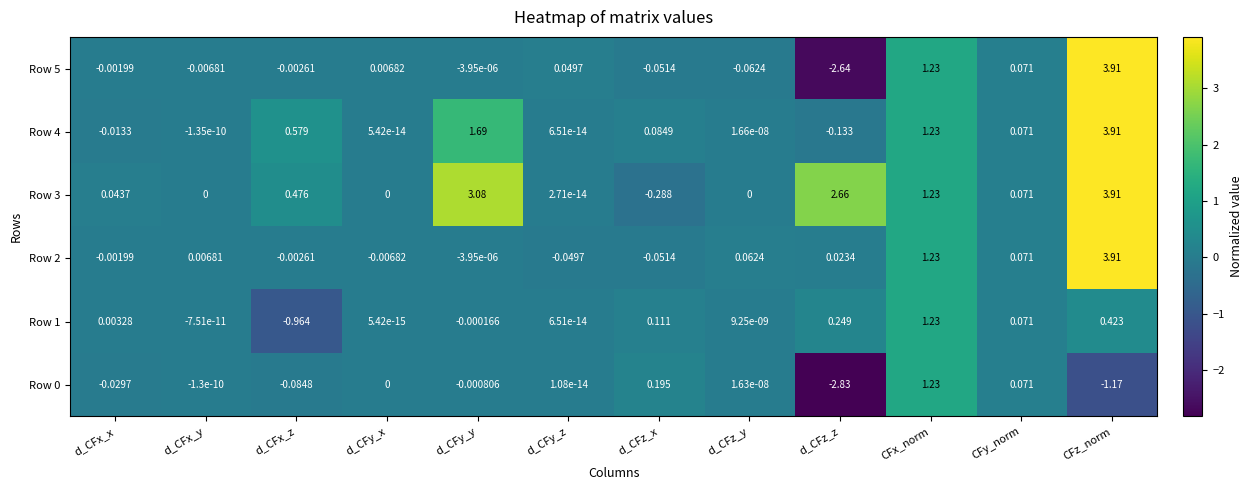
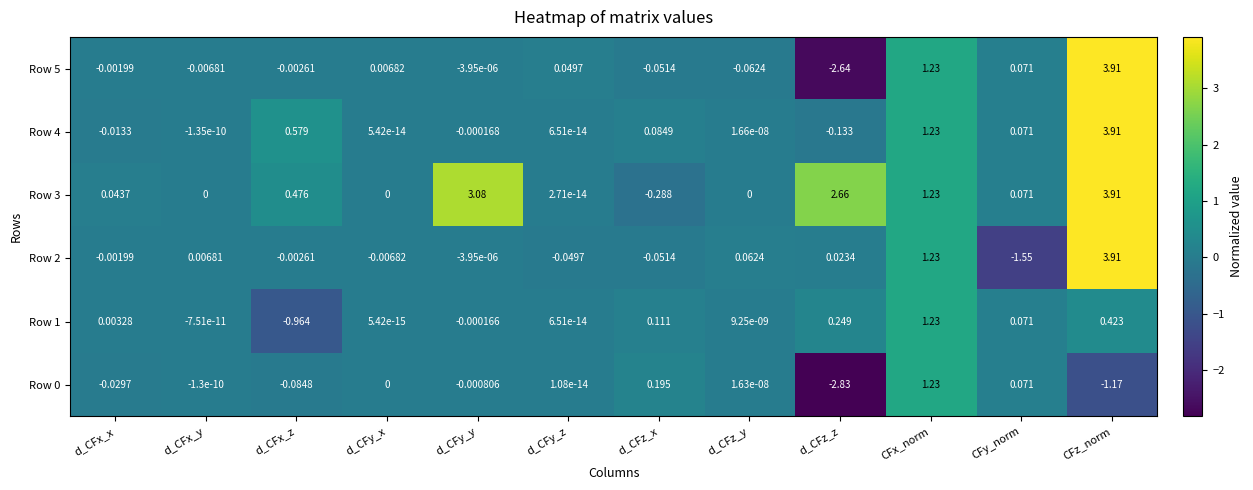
  {
    "Row 5": {
      "d_CFx_x": "-0.00199",
      "d_CFx_y": "-0.00681",
      "d_CFx_z": "-0.00261",
      "d_CFy_x": "0.00682",
      "d_CFy_y": "-3.95e-06",
      "d_CFy_z": "0.0497",
      "d_CFz_x": "-0.0514",
      "d_CFz_y": "-0.0624",
      "d_CFz_z": "-2.64",
      "CFx_norm": "1.23",
      "CFy_norm": "0.071",
      "CFz_norm": "3.91"
    },
    "Row 4": {
      "d_CFx_x": "-0.0133",
      "d_CFx_y": "-1.35e-10",
      "d_CFx_z": "0.579",
      "d_CFy_x": "5.42e-14",
-     "d_CFy_y": "1.69",
+     "d_CFy_y": "-0.000168",
      "d_CFy_z": "6.51e-14",
      "d_CFz_x": "0.0849",
      "d_CFz_y": "1.66e-08",
      "d_CFz_z": "-0.133",
      "CFx_norm": "1.23",
      "CFy_norm": "0.071",
      "CFz_norm": "3.91"
    },
    "Row 3": {
      "d_CFx_x": "0.0437",
      "d_CFx_y": "0",
      "d_CFx_z": "0.476",
      "d_CFy_x": "0",
      "d_CFy_y": "3.08",
      "d_CFy_z": "2.71e-14",
      "d_CFz_x": "-0.288",
      "d_CFz_y": "0",
      "d_CFz_z": "2.66",
      "CFx_norm": "1.23",
      "CFy_norm": "0.071",
      "CFz_norm": "3.91"
    },
    "Row 2": {
      "d_CFx_x": "-0.00199",
      "d_CFx_y": "0.00681",
      "d_CFx_z": "-0.00261",
      "d_CFy_x": "-0.00682",
      "d_CFy_y": "-3.95e-06",
      "d_CFy_z": "-0.0497",
      "d_CFz_x": "-0.0514",
      "d_CFz_y": "0.0624",
      "d_CFz_z": "0.0234",
      "CFx_norm": "1.23",
-     "CFy_norm": "0.071",
+     "CFy_norm": "-1.55",
      "CFz_norm": "3.91"
    },
    "Row 1": {
      "d_CFx_x": "0.00328",
      "d_CFx_y": "-7.51e-11",
      "d_CFx_z": "-0.964",
      "d_CFy_x": "5.42e-15",
      "d_CFy_y": "-0.000166",
      "d_CFy_z": "6.51e-14",
      "d_CFz_x": "0.111",
      "d_CFz_y": "9.25e-09",
      "d_CFz_z": "0.249",
      "CFx_norm": "1.23",
      "CFy_norm": "0.071",
      "CFz_norm": "0.423"
    },
    "Row 0": {
      "d_CFx_x": "-0.0297",
      "d_CFx_y": "-1.3e-10",
      "d_CFx_z": "-0.0848",
      "d_CFy_x": "0",
      "d_CFy_y": "-0.000806",
      "d_CFy_z": "1.08e-14",
      "d_CFz_x": "0.195",
      "d_CFz_y": "1.63e-08",
      "d_CFz_z": "-2.83",
      "CFx_norm": "1.23",
      "CFy_norm": "0.071",
      "CFz_norm": "-1.17"
    }
  }
